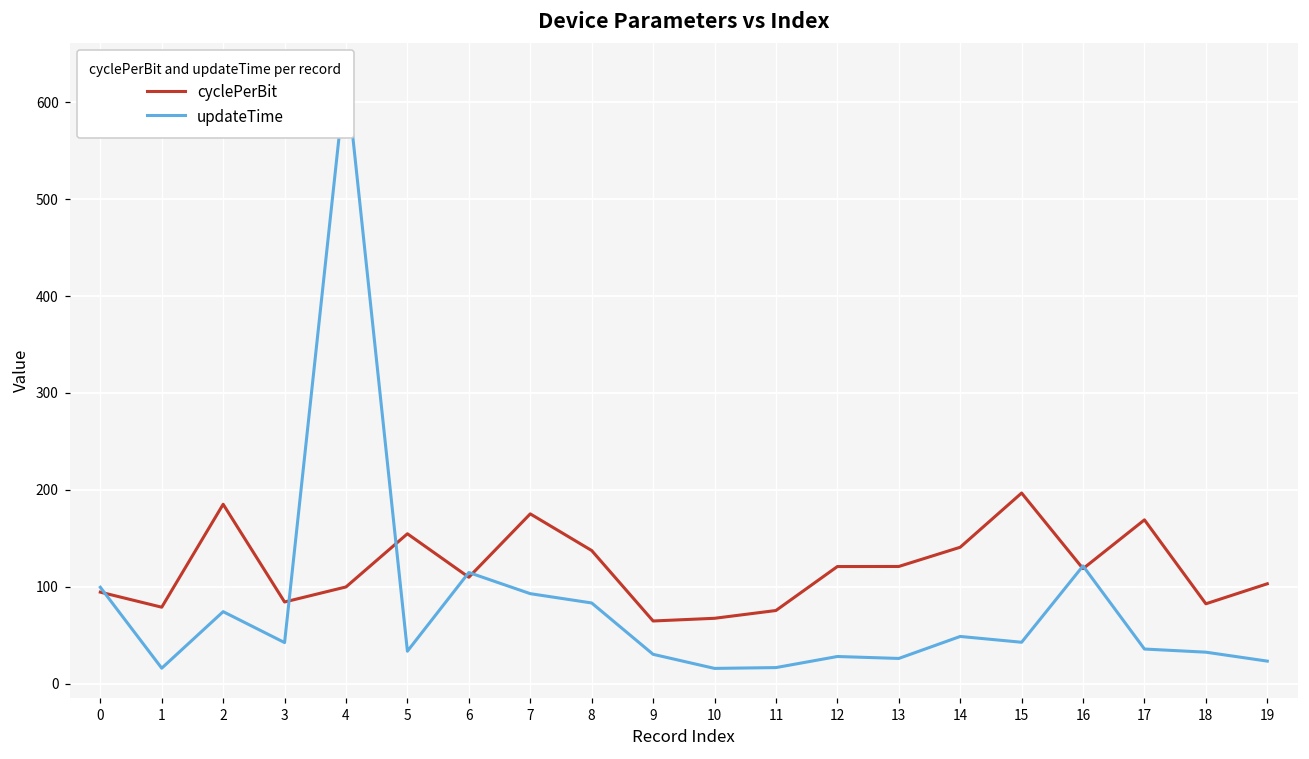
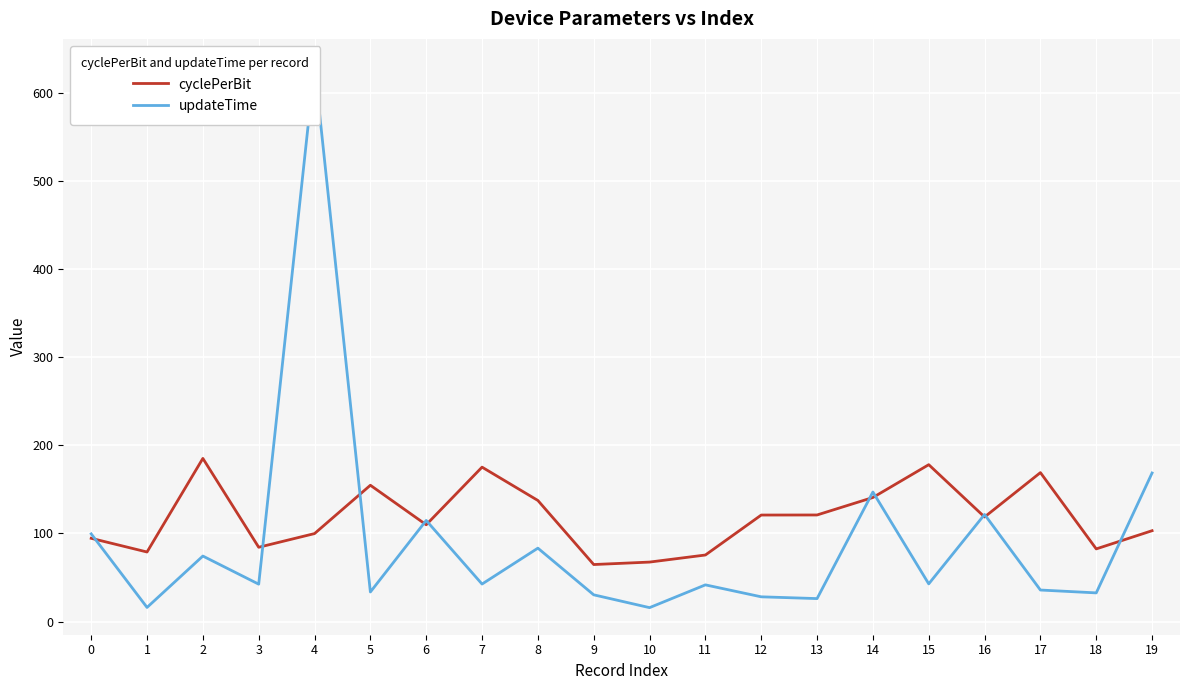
  {
    "cyclePerBit": {
      "0": 90,
      "1": 80,
      "2": 190,
      "3": 80,
      "4": 100,
      "5": 150,
      "6": 110,
      "7": 180,
      "8": 140,
      "9": 60,
      "10": 70,
      "11": 80,
      "12": 120,
      "13": 120,
      "14": 140,
-     "15": 200,
+     "15": 180,
      "17": 170,
      "18": 80,
      "19": 100
    },
    "updateTime": {
      "0": 100,
      "1": 20,
      "2": 70,
      "3": 40,
      "5": 30,
      "6": 110,
-     "7": 90,
+     "7": 40,
      "8": 80,
      "9": 30,
      "10": 20,
-     "11": 20,
+     "11": 40,
      "12": 30,
      "13": 30,
-     "14": 50,
+     "14": 150,
      "15": 40,
      "17": 40,
      "18": 30,
-     "19": 20
+     "19": 170
    }
  }
